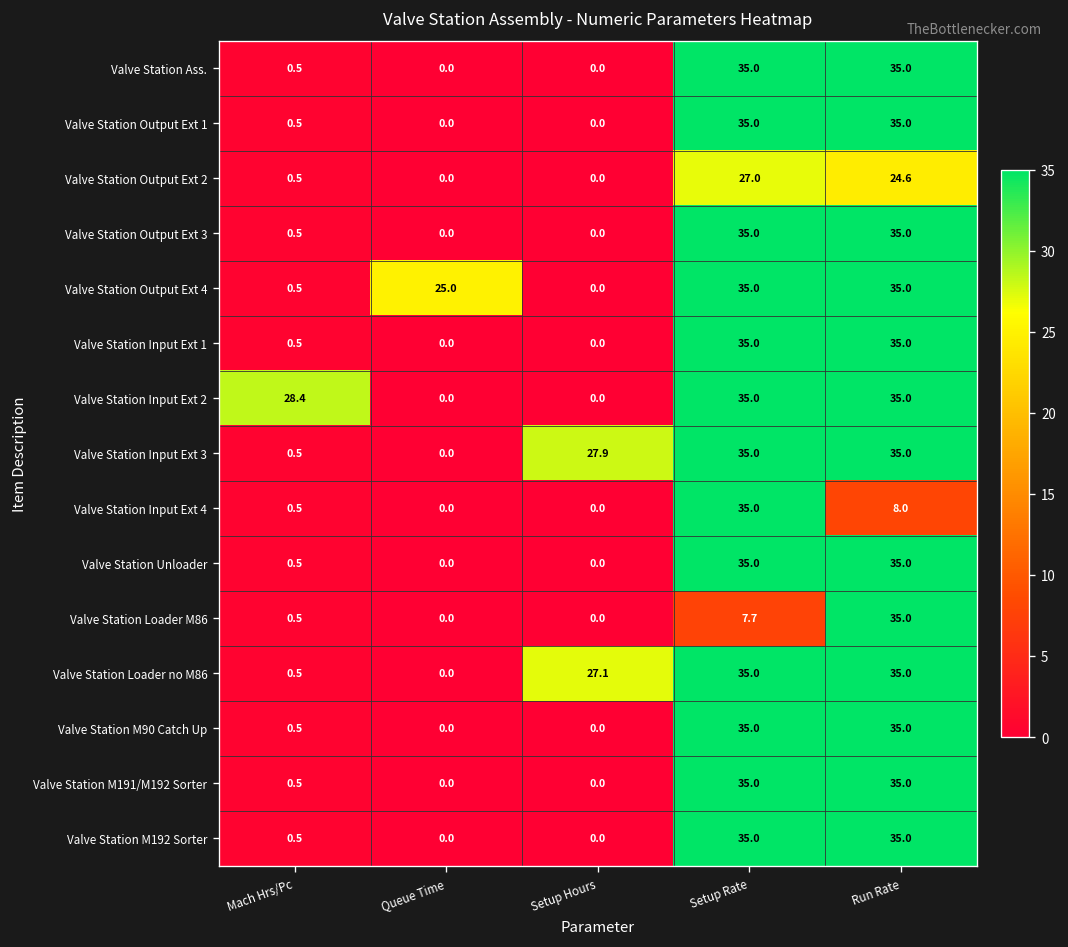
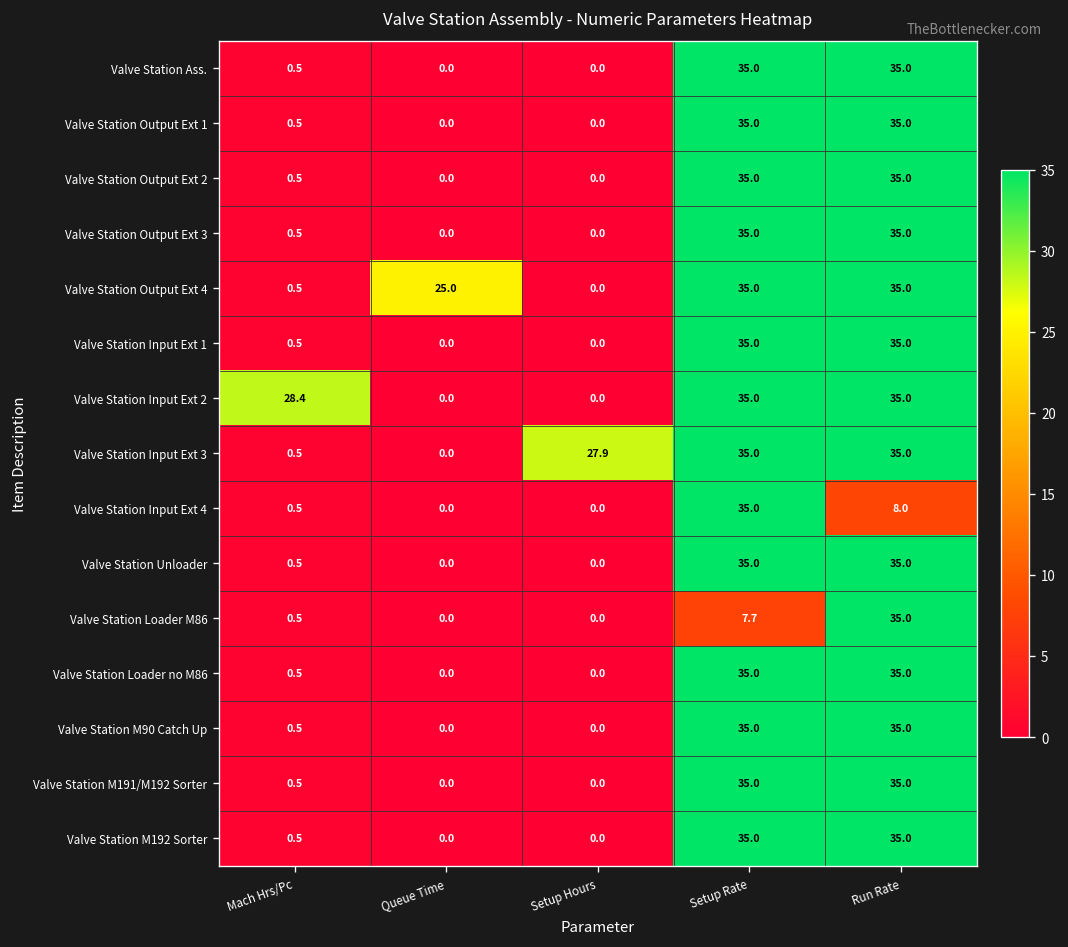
  {
    "Valve Station Ass.": {
      "Mach Hrs/Pc": 0.5,
      "Queue Time": 0.0,
      "Setup Hours": 0.0,
      "Setup Rate": 35.0,
      "Run Rate": 35.0
    },
    "Valve Station Output Ext 1": {
      "Mach Hrs/Pc": 0.5,
      "Queue Time": 0.0,
      "Setup Hours": 0.0,
      "Setup Rate": 35.0,
      "Run Rate": 35.0
    },
    "Valve Station Output Ext 2": {
      "Mach Hrs/Pc": 0.5,
      "Queue Time": 0.0,
      "Setup Hours": 0.0,
-     "Setup Rate": 27.0,
-     "Run Rate": 24.6
+     "Setup Rate": 35.0,
+     "Run Rate": 35.0
    },
    "Valve Station Output Ext 3": {
      "Mach Hrs/Pc": 0.5,
      "Queue Time": 0.0,
      "Setup Hours": 0.0,
      "Setup Rate": 35.0,
      "Run Rate": 35.0
    },
    "Valve Station Output Ext 4": {
      "Mach Hrs/Pc": 0.5,
      "Queue Time": 25.0,
      "Setup Hours": 0.0,
      "Setup Rate": 35.0,
      "Run Rate": 35.0
    },
    "Valve Station Input Ext 1": {
      "Mach Hrs/Pc": 0.5,
      "Queue Time": 0.0,
      "Setup Hours": 0.0,
      "Setup Rate": 35.0,
      "Run Rate": 35.0
    },
    "Valve Station Input Ext 2": {
      "Mach Hrs/Pc": 28.4,
      "Queue Time": 0.0,
      "Setup Hours": 0.0,
      "Setup Rate": 35.0,
      "Run Rate": 35.0
    },
    "Valve Station Input Ext 3": {
      "Mach Hrs/Pc": 0.5,
      "Queue Time": 0.0,
      "Setup Hours": 27.9,
      "Setup Rate": 35.0,
      "Run Rate": 35.0
    },
    "Valve Station Input Ext 4": {
      "Mach Hrs/Pc": 0.5,
      "Queue Time": 0.0,
      "Setup Hours": 0.0,
      "Setup Rate": 35.0,
      "Run Rate": 8.0
    },
    "Valve Station Unloader": {
      "Mach Hrs/Pc": 0.5,
      "Queue Time": 0.0,
      "Setup Hours": 0.0,
      "Setup Rate": 35.0,
      "Run Rate": 35.0
    },
    "Valve Station Loader M86": {
      "Mach Hrs/Pc": 0.5,
      "Queue Time": 0.0,
      "Setup Hours": 0.0,
      "Setup Rate": 7.7,
      "Run Rate": 35.0
    },
    "Valve Station Loader no M86": {
      "Mach Hrs/Pc": 0.5,
      "Queue Time": 0.0,
-     "Setup Hours": 27.1,
+     "Setup Hours": 0.0,
      "Setup Rate": 35.0,
      "Run Rate": 35.0
    },
    "Valve Station M90 Catch Up": {
      "Mach Hrs/Pc": 0.5,
      "Queue Time": 0.0,
      "Setup Hours": 0.0,
      "Setup Rate": 35.0,
      "Run Rate": 35.0
    },
    "Valve Station M191/M192 Sorter": {
      "Mach Hrs/Pc": 0.5,
      "Queue Time": 0.0,
      "Setup Hours": 0.0,
      "Setup Rate": 35.0,
      "Run Rate": 35.0
    },
    "Valve Station M192 Sorter": {
      "Mach Hrs/Pc": 0.5,
      "Queue Time": 0.0,
      "Setup Hours": 0.0,
      "Setup Rate": 35.0,
      "Run Rate": 35.0
    }
  }
